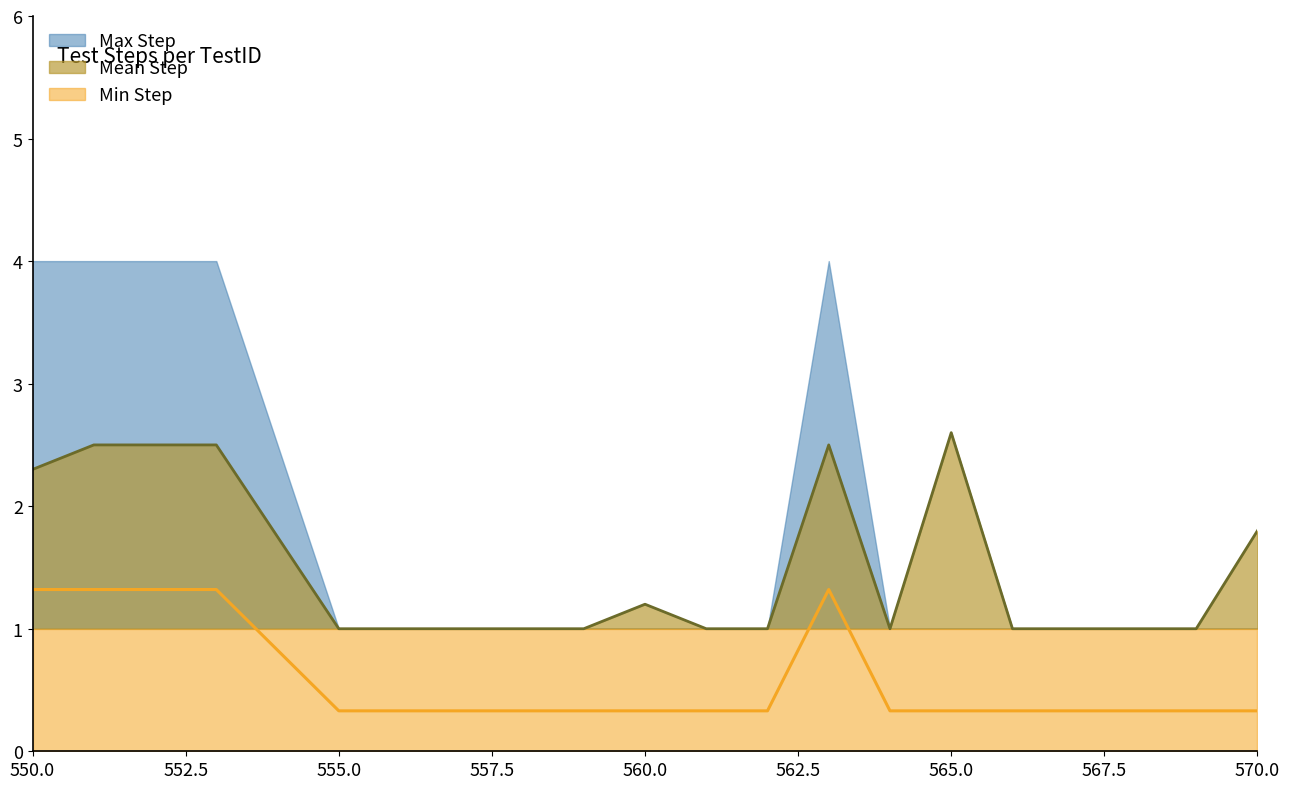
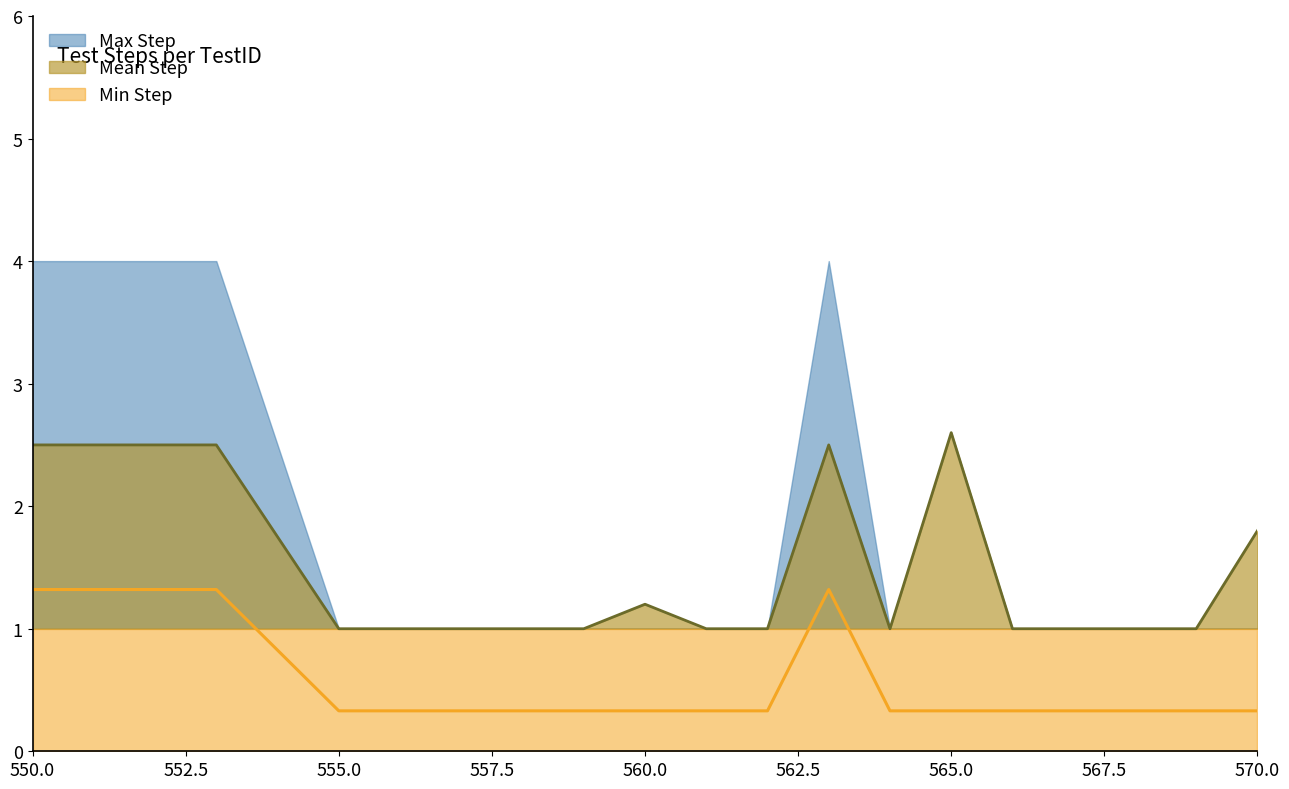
  {
    "Mean Step": {
-     "550.0": 2.3,
+     "550.0": 2.5,
      "560.0": 1.2,
      "565.0": 2.6,
      "570.0": 1.8
    }
  }
